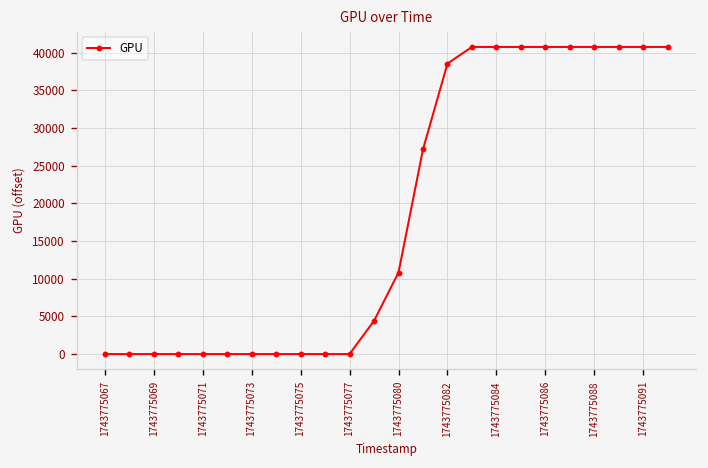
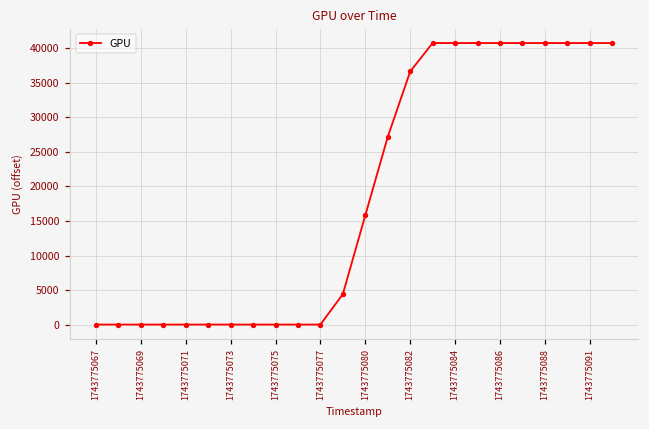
  {
    "1743775067": 0,
    "1743775069": 0,
    "1743775071": 0,
    "1743775073": 0,
    "1743775075": 0,
    "1743775077": 0,
-   "1743775080": 11000,
-   "1743775082": 39000,
+   "1743775080": 16000,
+   "1743775082": 37000,
    "1743775084": 41000,
    "1743775086": 41000,
    "1743775088": 41000,
    "1743775091": 41000
  }
